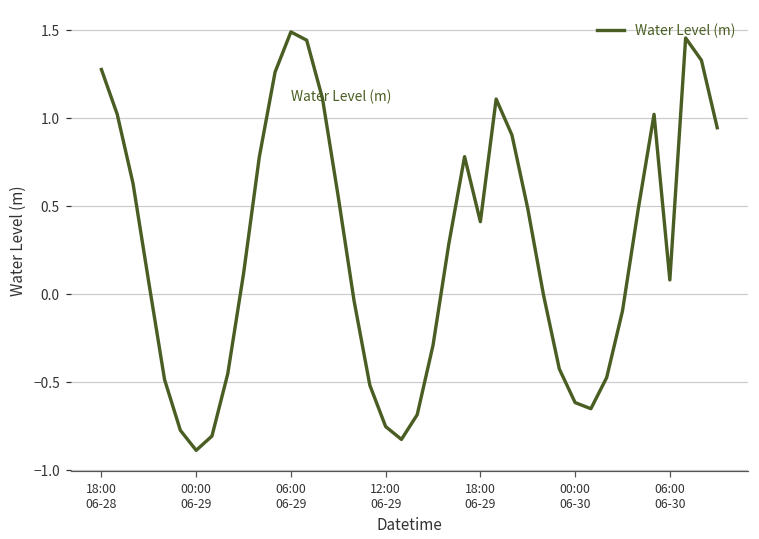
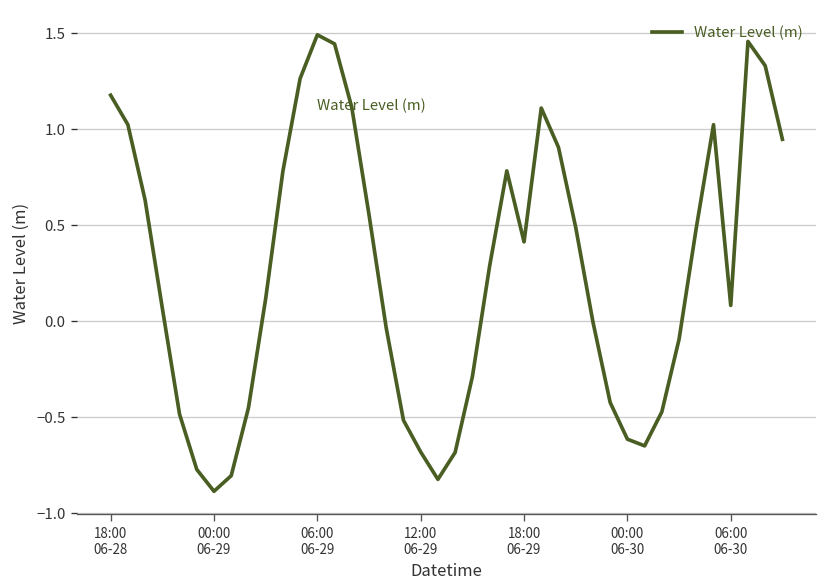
  {
-   "18:00 06-28": 1.28,
+   "18:00 06-28": 1.18,
    "00:00 06-29": -0.89,
    "06:00 06-29": 1.49,
-   "12:00 06-29": -0.75,
+   "12:00 06-29": -0.68,
    "18:00 06-29": 0.41,
    "00:00 06-30": -0.61,
    "06:00 06-30": 0.08
  }
